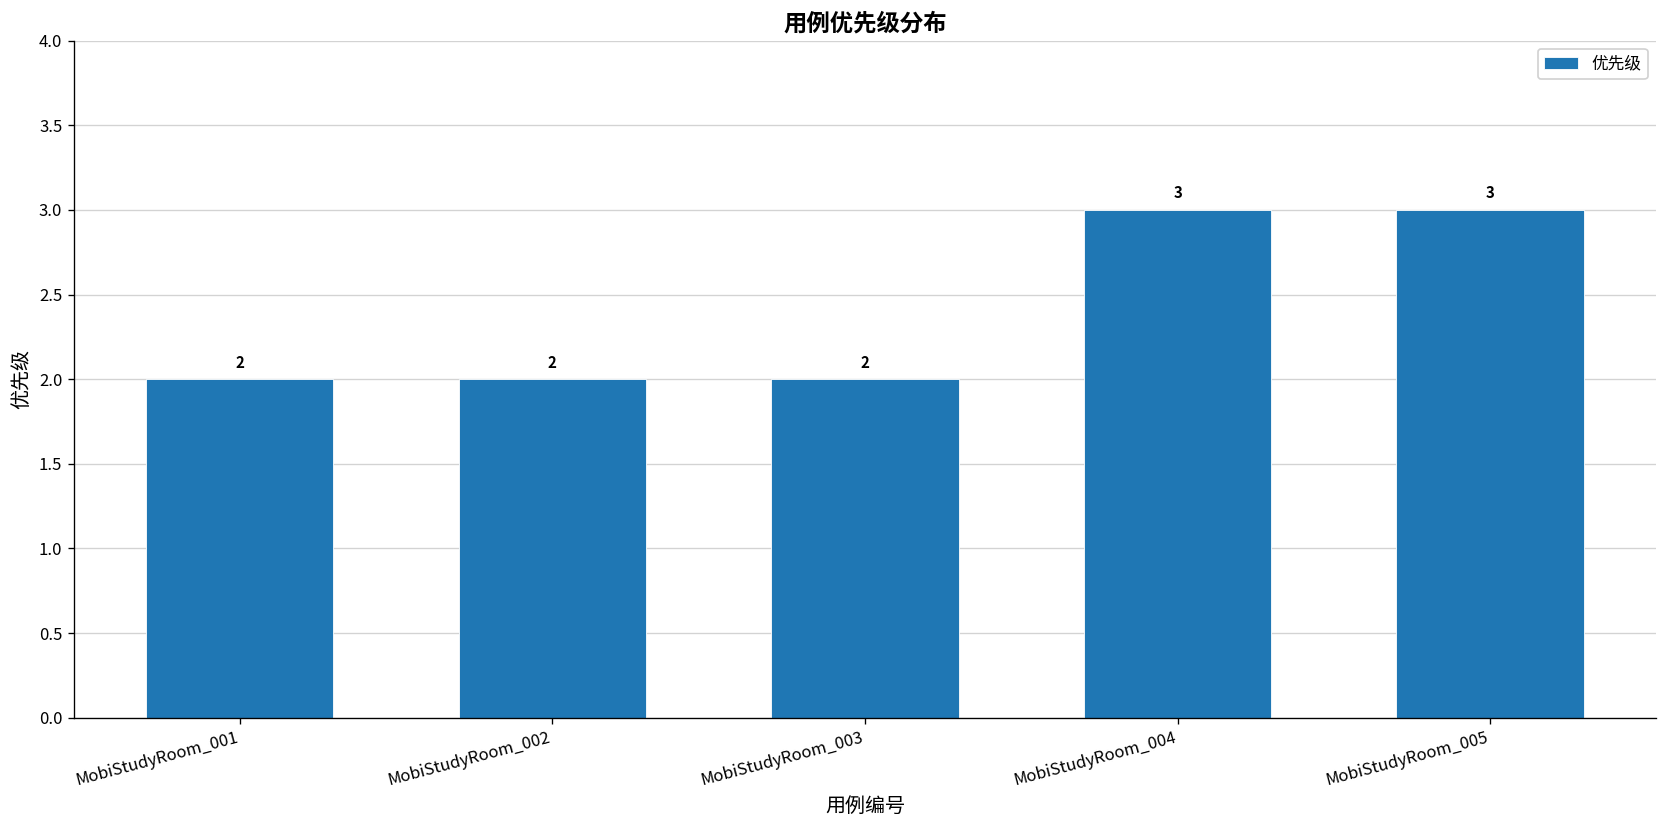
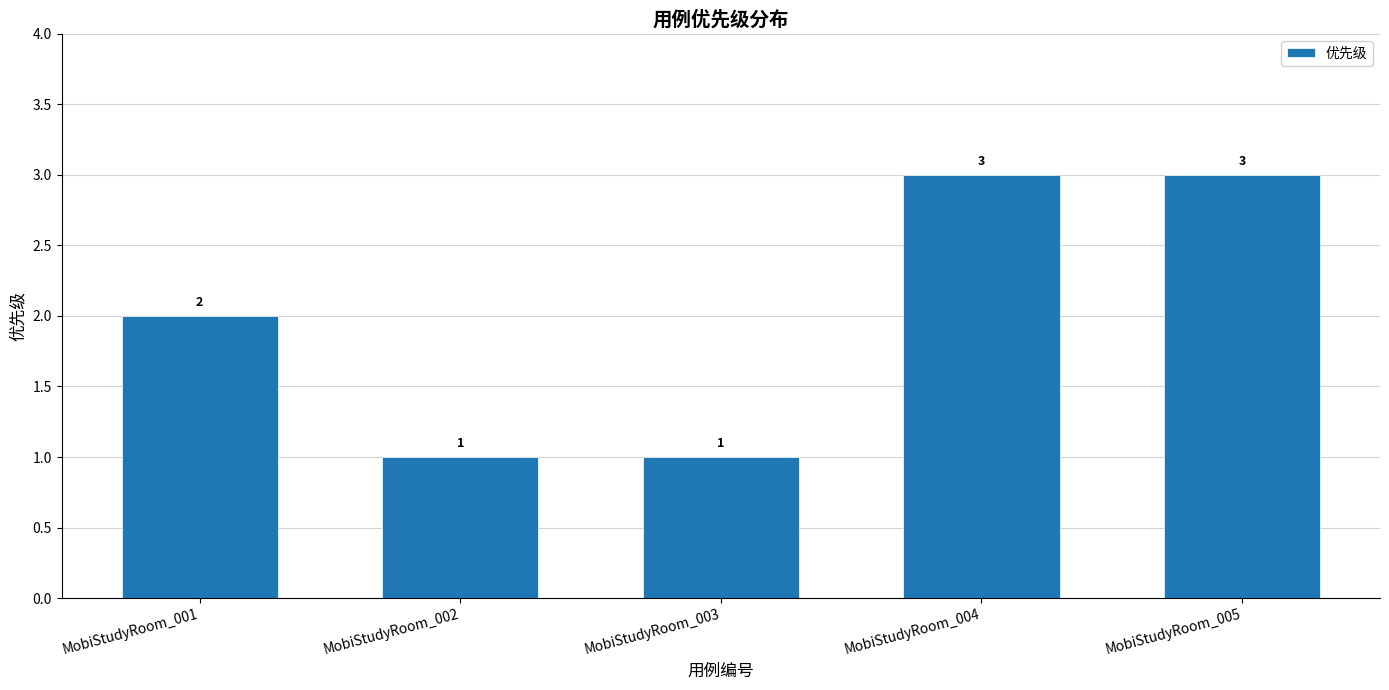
  {
    "MobiStudyRoom_001": 2,
-   "MobiStudyRoom_002": 2,
-   "MobiStudyRoom_003": 2,
+   "MobiStudyRoom_002": 1,
+   "MobiStudyRoom_003": 1,
    "MobiStudyRoom_004": 3,
    "MobiStudyRoom_005": 3
  }
